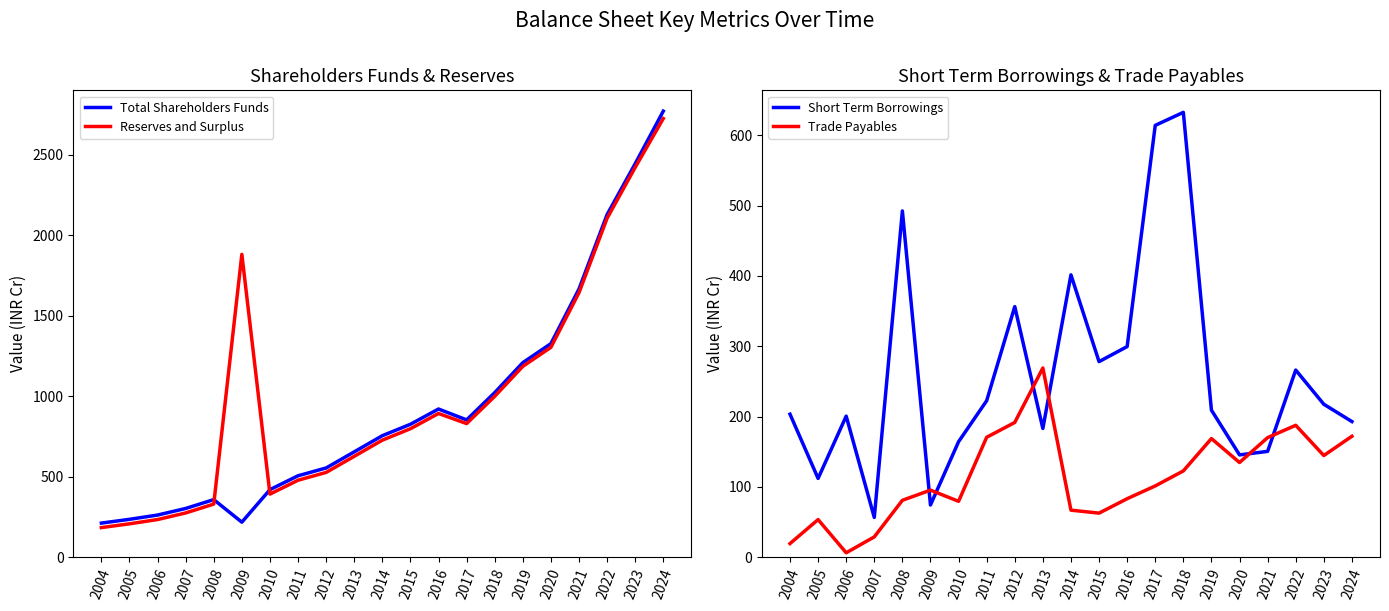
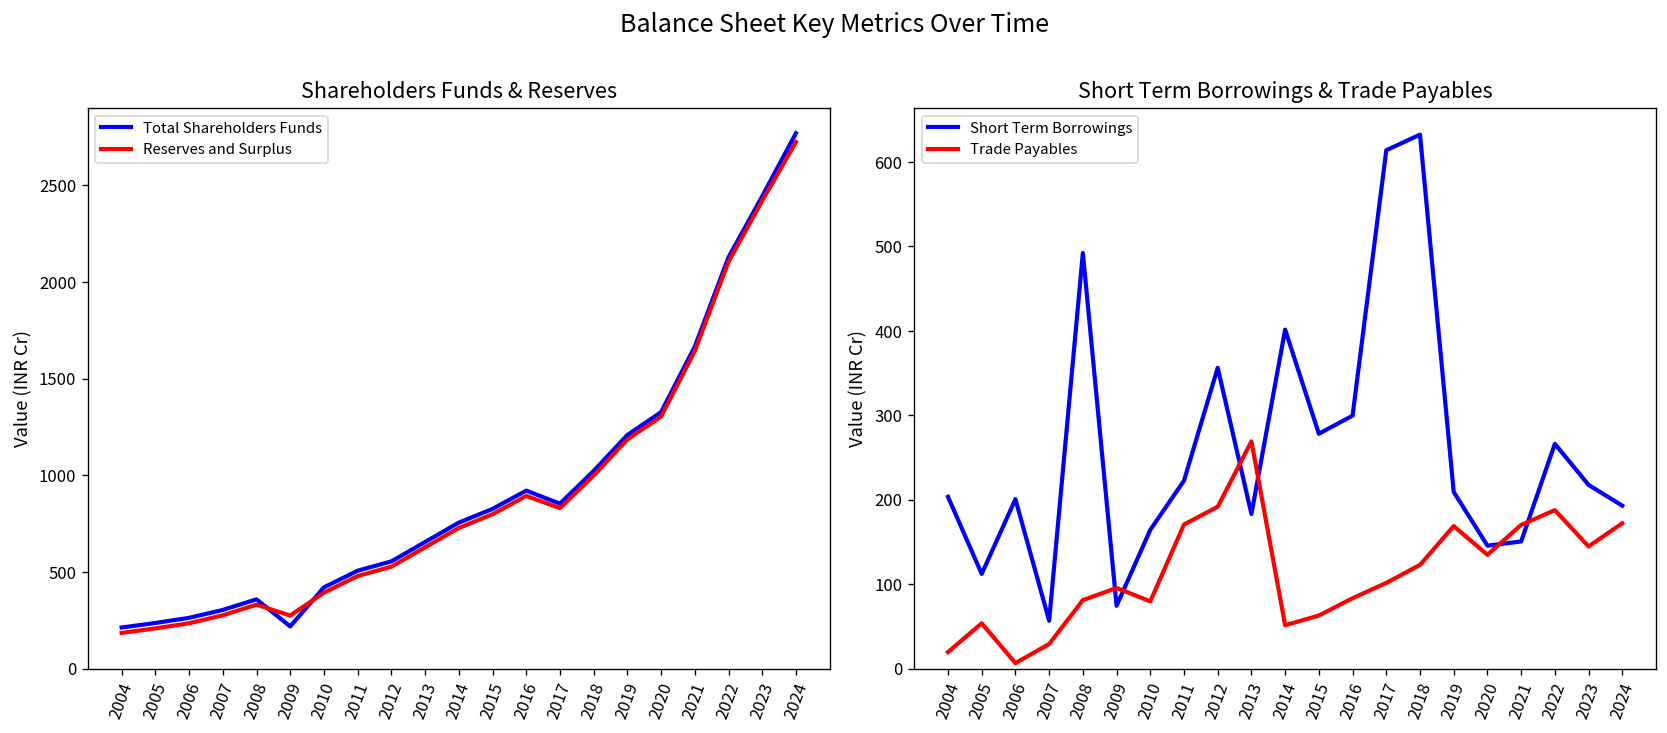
  {
    "Shareholders Funds & Reserves": {
      "Total Shareholders Funds": {
        "2004": 210,
        "2005": 240,
        "2006": 260,
        "2007": 300,
        "2008": 360,
        "2009": 220,
        "2010": 420,
        "2011": 510,
        "2012": 550,
        "2013": 650,
        "2014": 760,
        "2015": 830,
        "2016": 920,
        "2017": 850,
        "2018": 1020,
        "2019": 1210,
        "2020": 1330,
        "2021": 1670,
        "2022": 2130,
        "2023": 2440,
        "2024": 2770
      },
      "Reserves and Surplus": {
        "2004": 180,
        "2005": 210,
        "2006": 230,
        "2007": 280,
        "2008": 330,
-       "2009": 1880,
+       "2009": 270,
        "2010": 390,
        "2011": 480,
        "2012": 530,
        "2013": 630,
        "2014": 730,
        "2015": 800,
        "2016": 890,
        "2017": 830,
        "2018": 1000,
        "2019": 1190,
        "2020": 1300,
        "2021": 1640,
        "2022": 2100,
        "2023": 2420,
        "2024": 2720
      }
    },
    "Short Term Borrowings & Trade Payables": {
      "Short Term Borrowings": {
        "2004": 200,
        "2005": 110,
        "2006": 200,
        "2007": 60,
        "2008": 490,
        "2009": 70,
        "2010": 160,
        "2011": 220,
        "2012": 360,
        "2013": 180,
        "2014": 400,
        "2015": 280,
        "2016": 300,
        "2017": 610,
        "2018": 630,
        "2019": 210,
        "2020": 150,
        "2021": 150,
        "2022": 270,
        "2023": 220,
        "2024": 190
      },
      "Trade Payables": {
        "2004": 20,
        "2005": 50,
        "2006": 10,
        "2007": 30,
        "2008": 80,
        "2009": 100,
        "2010": 80,
        "2011": 170,
        "2012": 190,
        "2013": 270,
-       "2014": 70,
+       "2014": 50,
        "2015": 60,
        "2016": 80,
        "2017": 100,
        "2018": 120,
        "2019": 170,
        "2020": 130,
        "2021": 170,
        "2022": 190,
        "2023": 140,
        "2024": 170
      }
    }
  }
